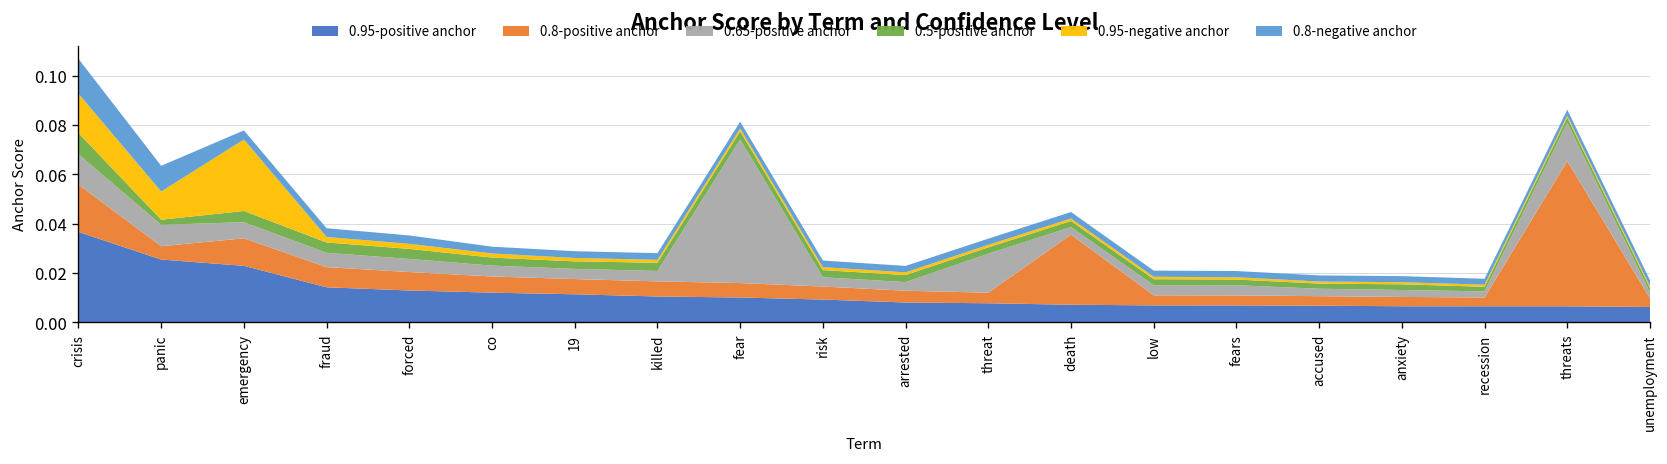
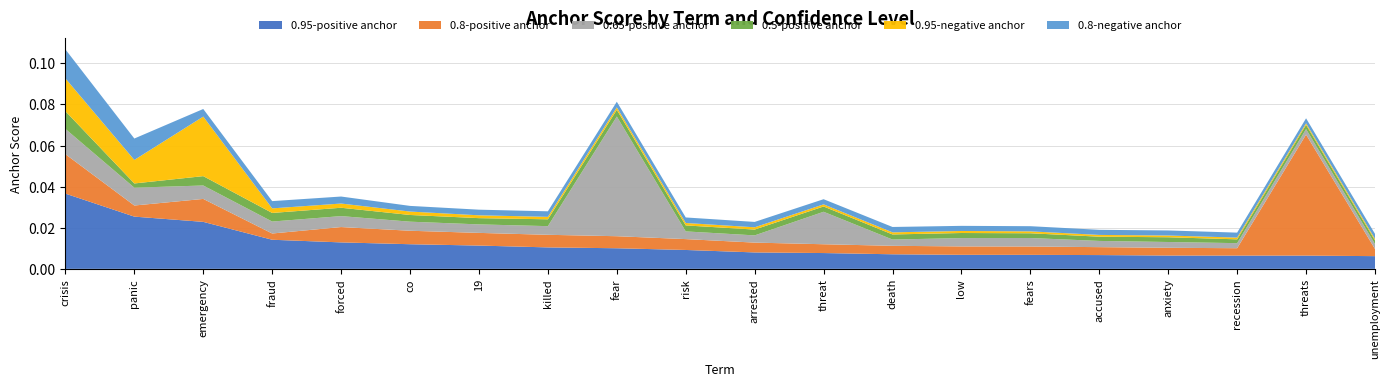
  {
    "0.8-positive anchor": {
      "crisis": 0.019,
      "panic": 0.005,
      "emergency": 0.011,
-     "fraud": 0.008,
+     "fraud": 0.003,
      "forced": 0.007,
      "co": 0.007,
      "19": 0.006,
      "killed": 0.006,
      "fear": 0.006,
      "risk": 0.005,
      "arrested": 0.005,
      "threat": 0.004,
-     "death": 0.028,
+     "death": 0.004,
      "low": 0.004,
      "fears": 0.004,
      "accused": 0.004,
      "anxiety": 0.004,
      "recession": 0.004,
      "threats": 0.059,
      "unemployment": 0.003
    },
    "0.65-positive anchor": {
      "crisis": 0.012,
      "panic": 0.009,
      "emergency": 0.007,
      "fraud": 0.006,
      "forced": 0.005,
      "co": 0.004,
      "19": 0.004,
      "killed": 0.004,
      "fear": 0.058,
      "risk": 0.004,
      "arrested": 0.004,
      "threat": 0.016,
      "death": 0.003,
      "low": 0.004,
      "fears": 0.004,
      "accused": 0.003,
      "anxiety": 0.003,
      "recession": 0.002,
-     "threats": 0.016,
+     "threats": 0.003,
      "unemployment": 0.002
    },
    "0.5-positive anchor": {
      "crisis": 0.009,
      "panic": 0.002,
      "emergency": 0.005,
      "fraud": 0.004,
      "forced": 0.004,
      "co": 0.003,
      "19": 0.003
    },
    "0.95-negative anchor": {
      "crisis": 0.016,
      "panic": 0.011,
      "emergency": 0.029,
      "fraud": 0.002,
      "forced": 0.002,
      "co": 0.002,
      "19": 0.001
    }
  }
